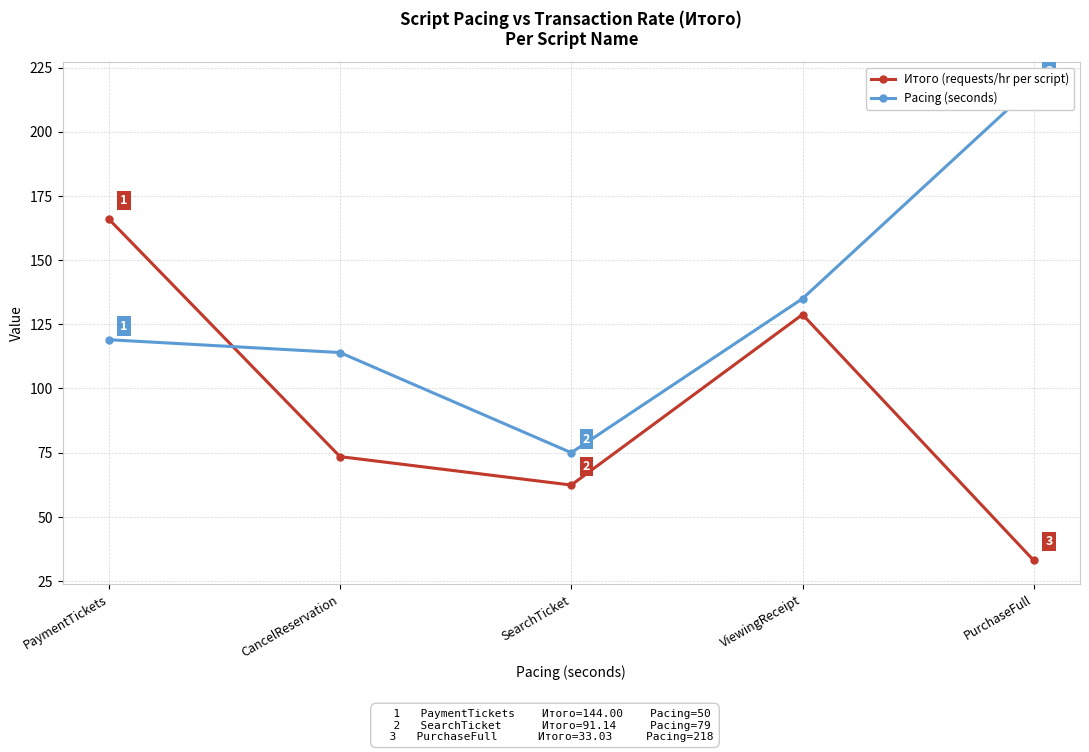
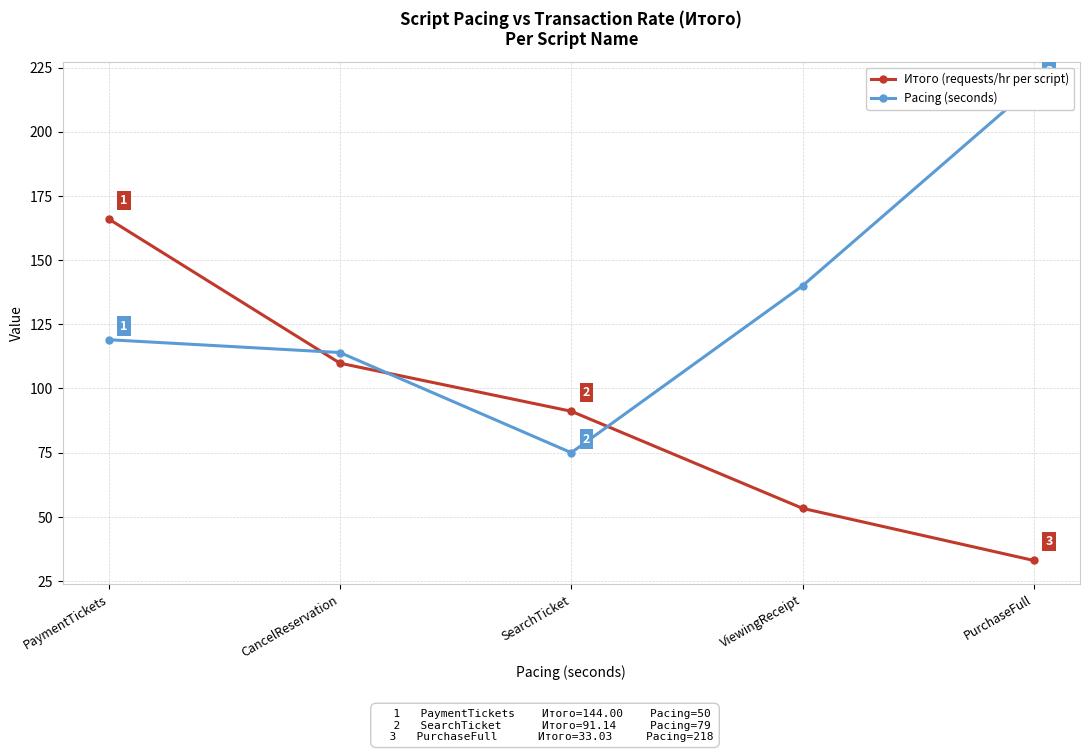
  {
    "Итого (requests/hr per script)": {
-     "CancelReservation": 73,
-     "SearchTicket": 62,
-     "ViewingReceipt": 129
+     "CancelReservation": 110,
+     "SearchTicket": 91,
+     "ViewingReceipt": 53
    },
    "Pacing (seconds)": {
      "CancelReservation": 114,
-     "ViewingReceipt": 135
+     "ViewingReceipt": 140
    }
  }
